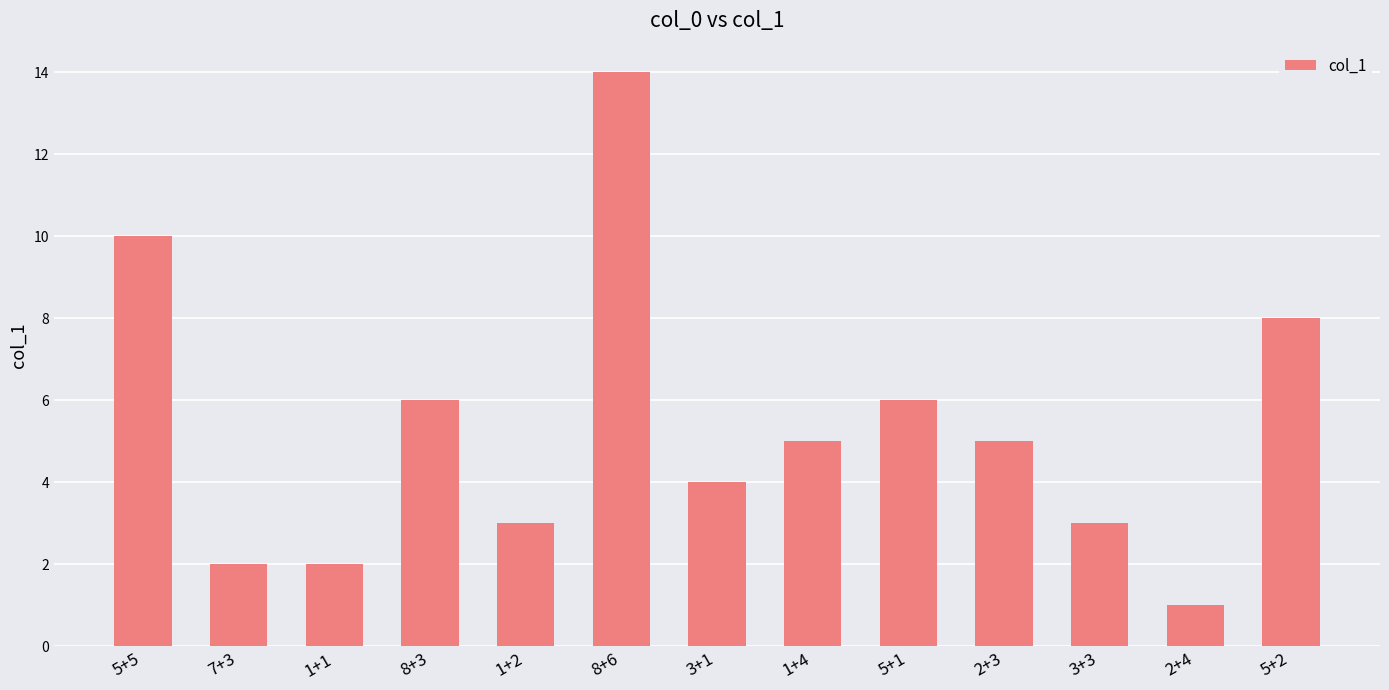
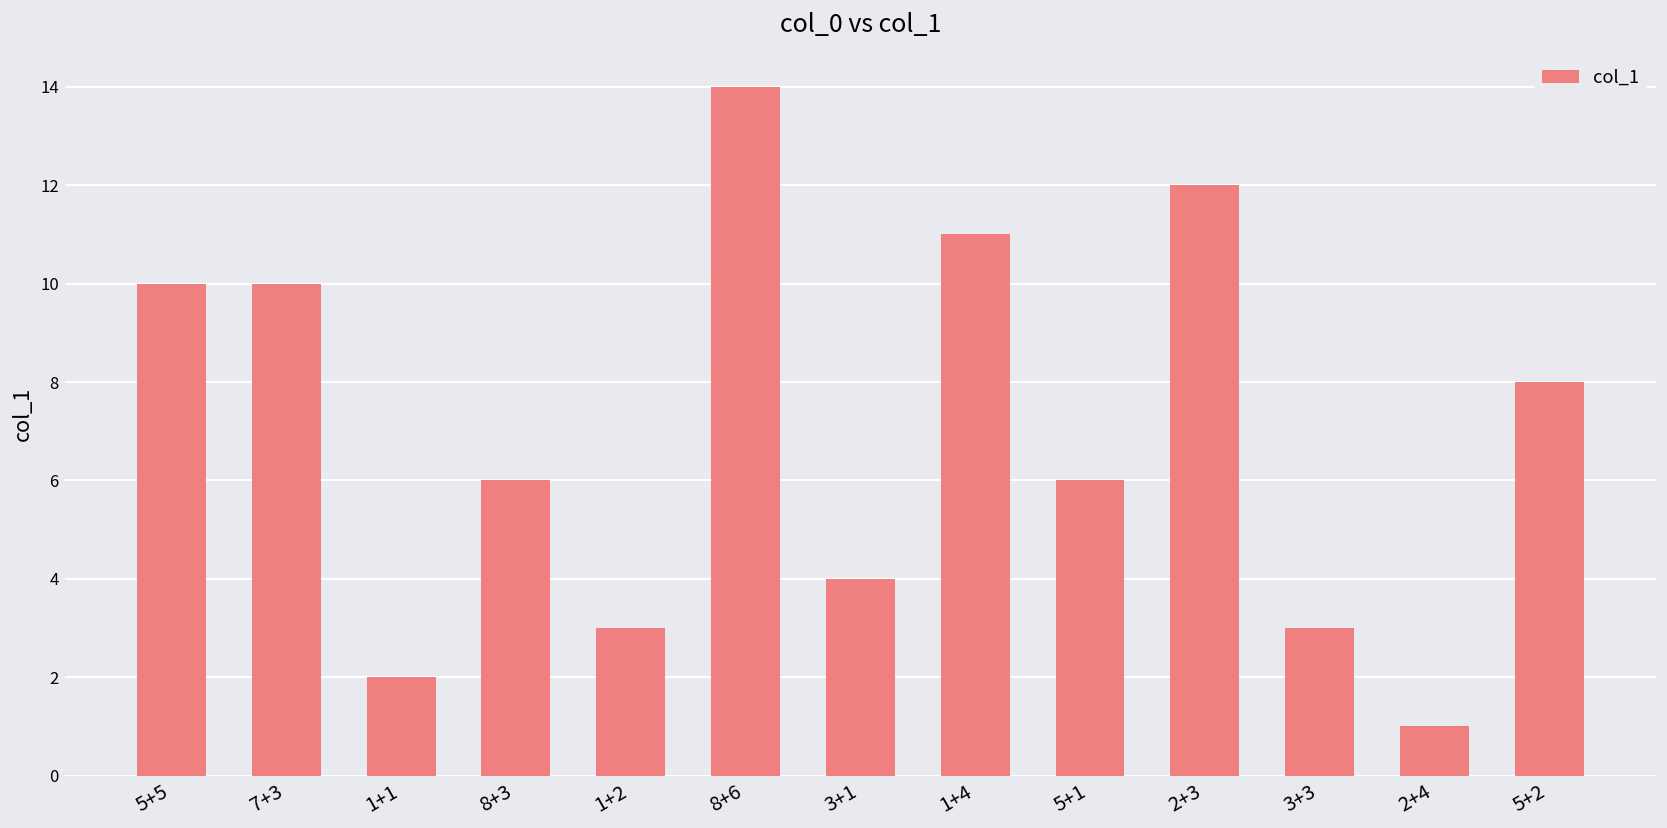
  {
    "5+5": 10,
-   "7+3": 2,
+   "7+3": 10,
    "1+1": 2,
    "8+3": 6,
    "1+2": 3,
    "8+6": 14,
    "3+1": 4,
-   "1+4": 5,
+   "1+4": 11,
    "5+1": 6,
-   "2+3": 5,
+   "2+3": 12,
    "3+3": 3,
    "2+4": 1,
    "5+2": 8
  }
